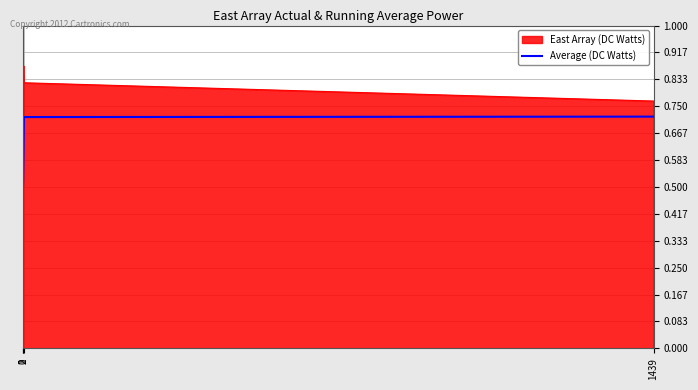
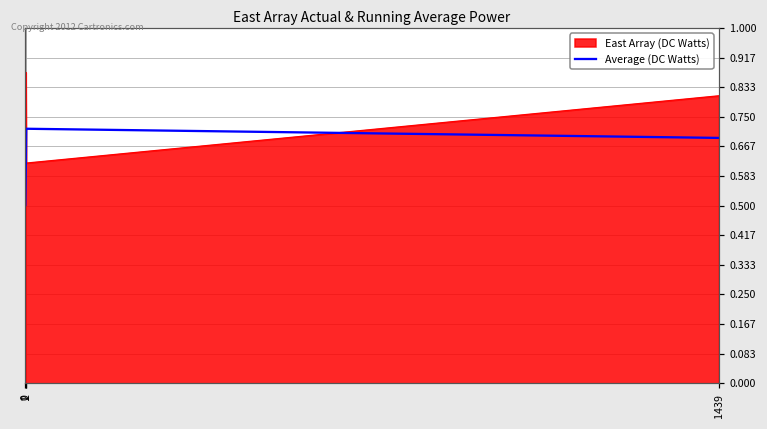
  {
    "East Array (DC Watts)": {
      "1": 0.88,
-     "2": 0.82,
-     "1439": 0.77
+     "2": 0.62,
+     "1439": 0.81
    },
    "Average (DC Watts)": {
      "1": 0.60,
      "2": 0.72,
-     "1439": 0.72
+     "1439": 0.69
    }
  }
